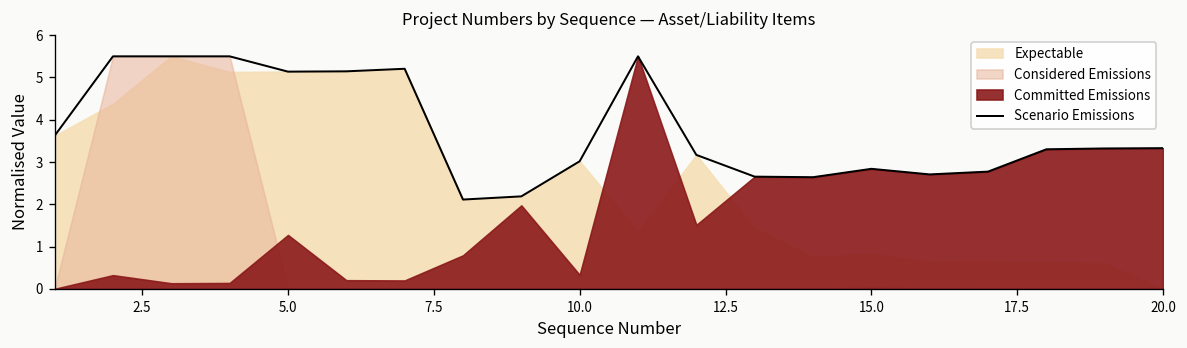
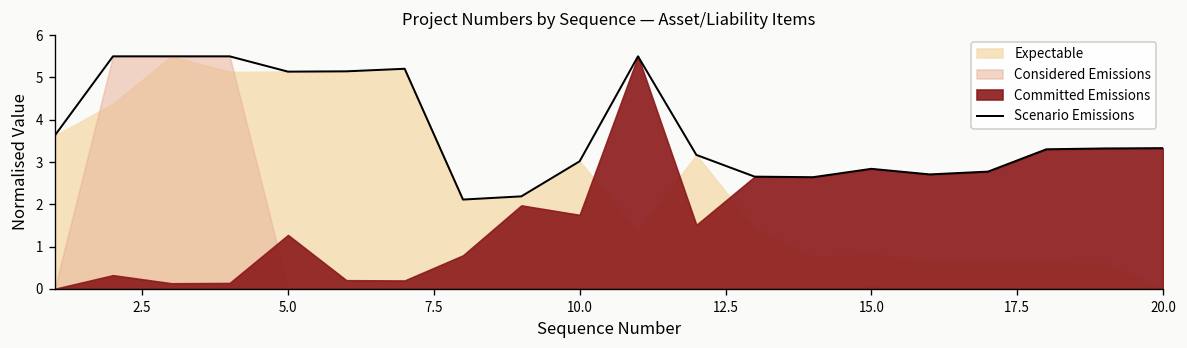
  {
    "Committed Emissions": {
      "5.0": 1.3,
-     "10.0": 0.3
+     "10.0": 1.7
    }
  }
